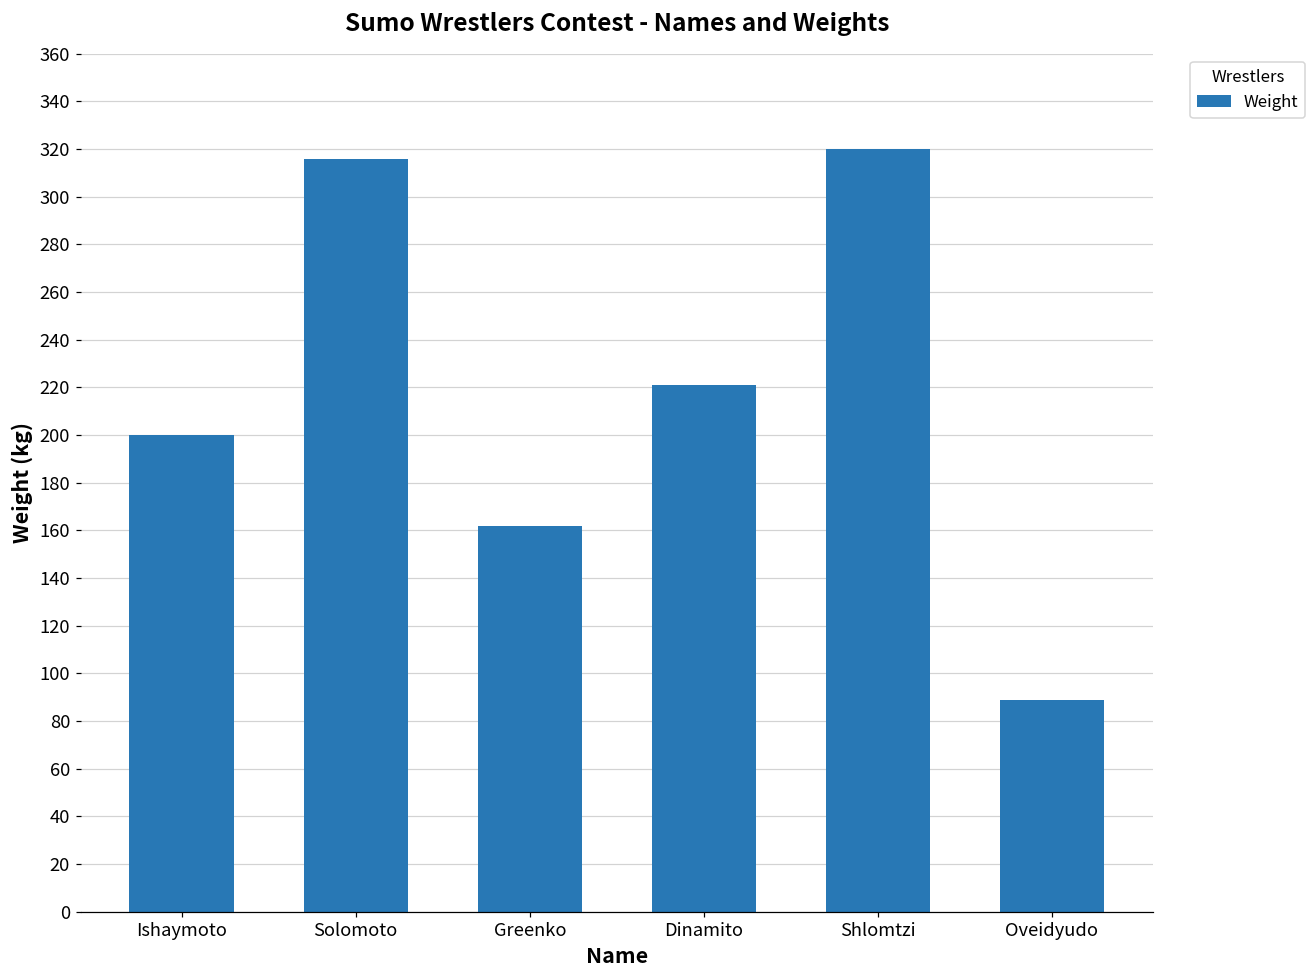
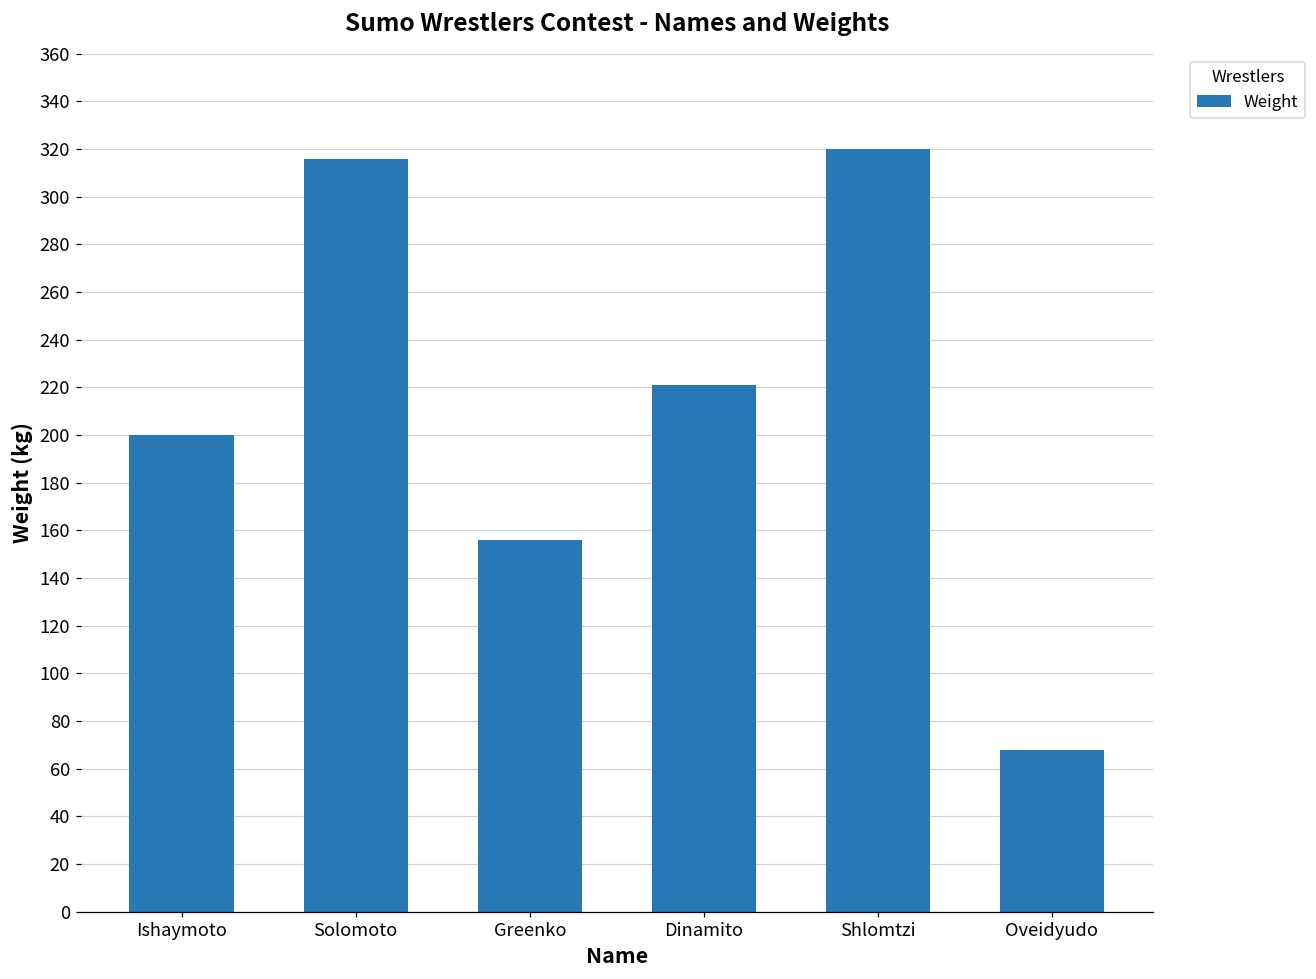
  {
    "Ishaymoto": 200,
    "Solomoto": 316,
-   "Greenko": 162,
+   "Greenko": 156,
    "Dinamito": 221,
    "Shlomtzi": 320,
-   "Oveidyudo": 89
+   "Oveidyudo": 68
  }
